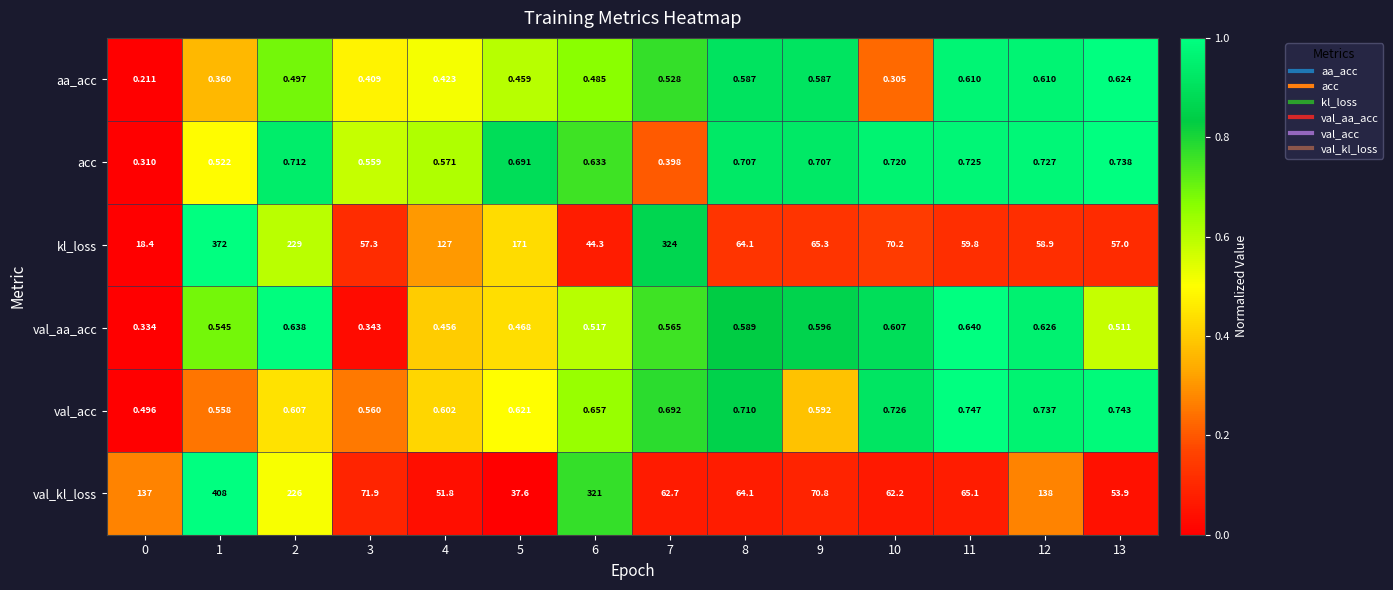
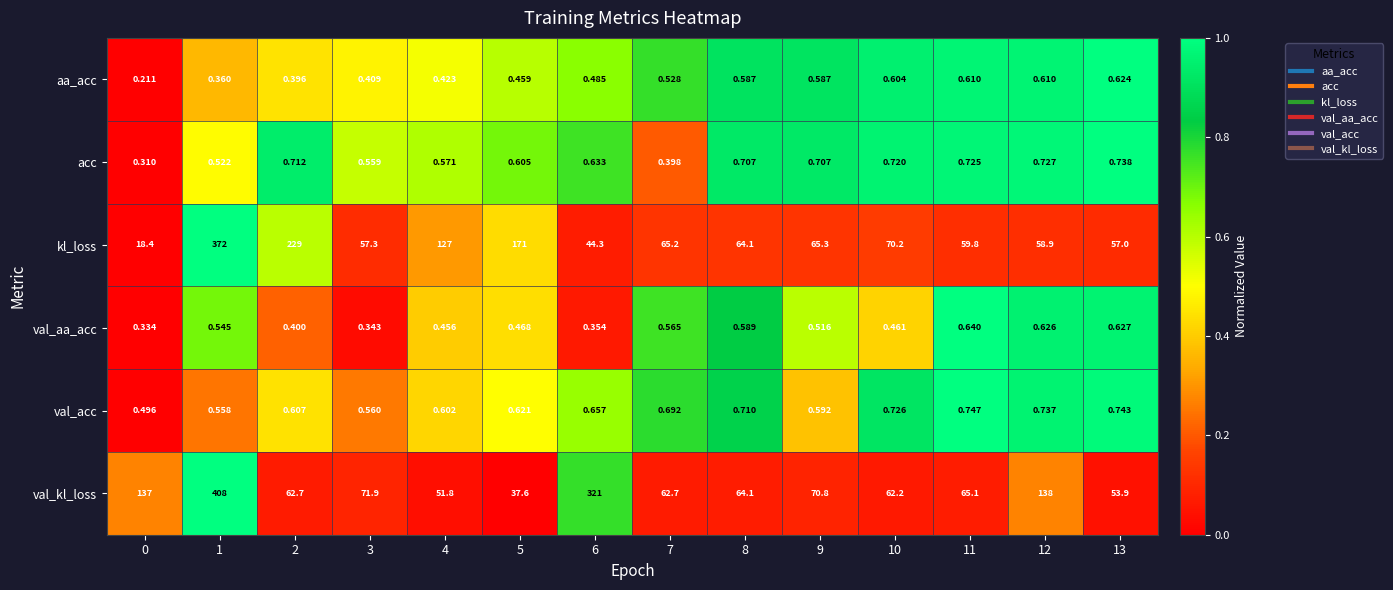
  {
    "aa_acc": {
      "0": 0.211,
      "1": 0.360,
-     "2": 0.497,
+     "2": 0.396,
      "3": 0.409,
      "4": 0.423,
      "5": 0.459,
      "6": 0.485,
      "7": 0.528,
      "8": 0.587,
      "9": 0.587,
-     "10": 0.305,
+     "10": 0.604,
      "11": 0.610,
      "12": 0.610,
      "13": 0.624
    },
    "acc": {
      "0": 0.310,
      "1": 0.522,
      "2": 0.712,
      "3": 0.559,
      "4": 0.571,
-     "5": 0.691,
+     "5": 0.605,
      "6": 0.633,
      "7": 0.398,
      "8": 0.707,
      "9": 0.707,
      "10": 0.720,
      "11": 0.725,
      "12": 0.727,
      "13": 0.738
    },
    "kl_loss": {
      "0": 18.4,
      "1": 372,
      "2": 229,
      "3": 57.3,
      "4": 127,
      "5": 171,
      "6": 44.3,
-     "7": 324,
+     "7": 65.2,
      "8": 64.1,
      "9": 65.3,
      "10": 70.2,
      "11": 59.8,
      "12": 58.9,
      "13": 57.0
    },
    "val_aa_acc": {
      "0": 0.334,
      "1": 0.545,
-     "2": 0.638,
+     "2": 0.400,
      "3": 0.343,
      "4": 0.456,
      "5": 0.468,
-     "6": 0.517,
+     "6": 0.354,
      "7": 0.565,
      "8": 0.589,
-     "9": 0.596,
-     "10": 0.607,
+     "9": 0.516,
+     "10": 0.461,
      "11": 0.640,
      "12": 0.626,
-     "13": 0.511
+     "13": 0.627
    },
    "val_acc": {
      "0": 0.496,
      "1": 0.558,
      "2": 0.607,
      "3": 0.560,
      "4": 0.602,
      "5": 0.621,
      "6": 0.657,
      "7": 0.692,
      "8": 0.710,
      "9": 0.592,
      "10": 0.726,
      "11": 0.747,
      "12": 0.737,
      "13": 0.743
    },
    "val_kl_loss": {
      "0": 137,
      "1": 408,
-     "2": 226,
+     "2": 62.7,
      "3": 71.9,
      "4": 51.8,
      "5": 37.6,
      "6": 321,
      "7": 62.7,
      "8": 64.1,
      "9": 70.8,
      "10": 62.2,
      "11": 65.1,
      "12": 138,
      "13": 53.9
    }
  }
